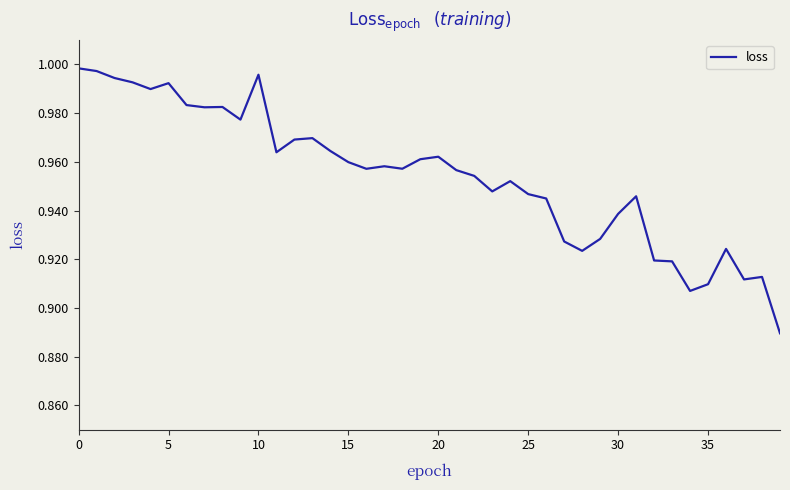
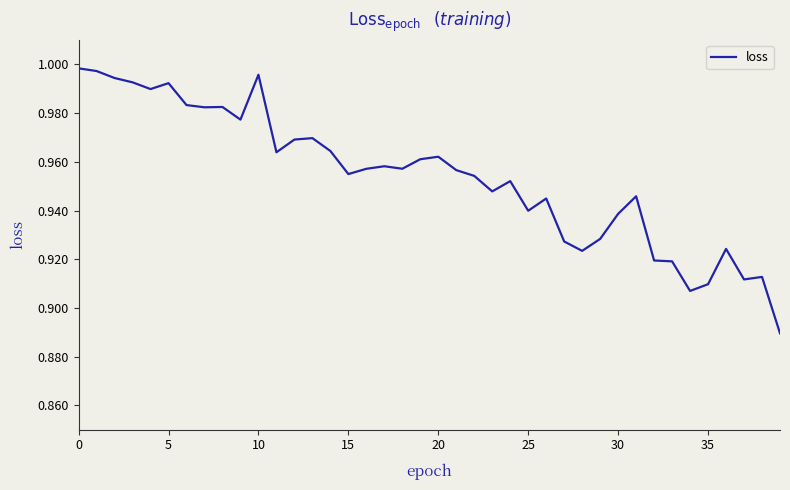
  {
    "0": 0.998,
    "5": 0.992,
    "10": 0.996,
-   "15": 0.960,
+   "15": 0.955,
    "20": 0.962,
-   "25": 0.947,
+   "25": 0.940,
    "30": 0.939,
    "35": 0.910
  }
